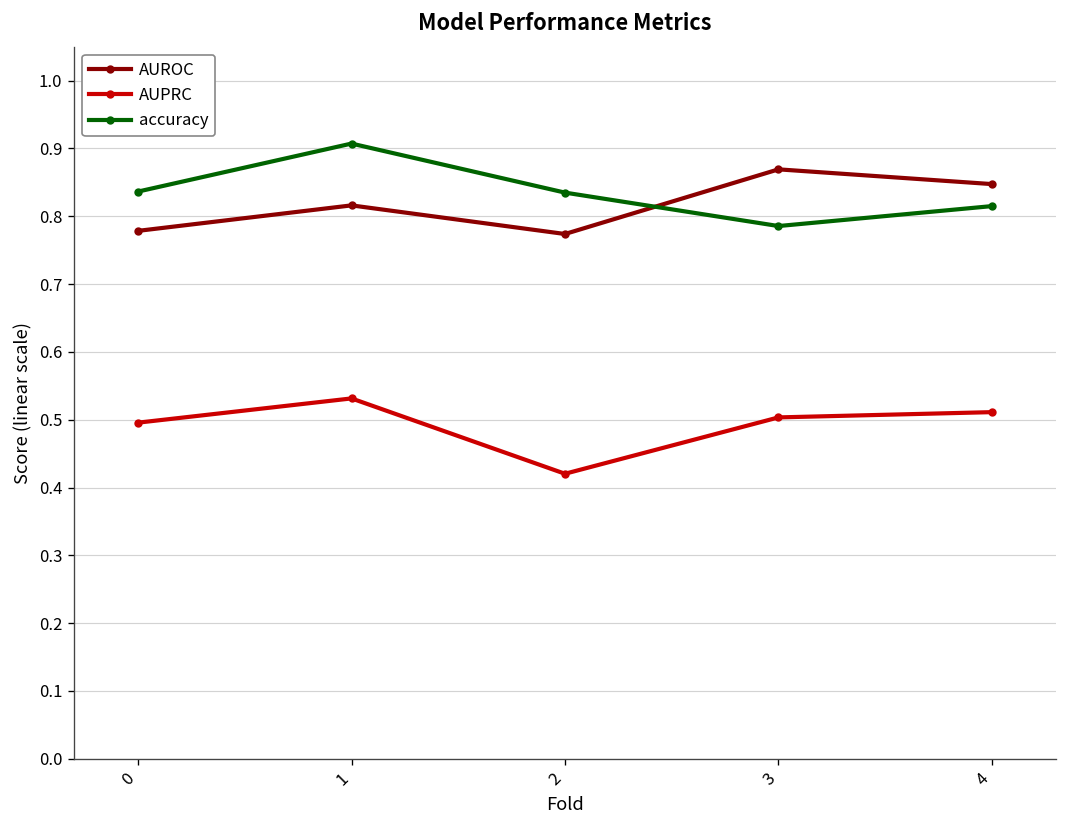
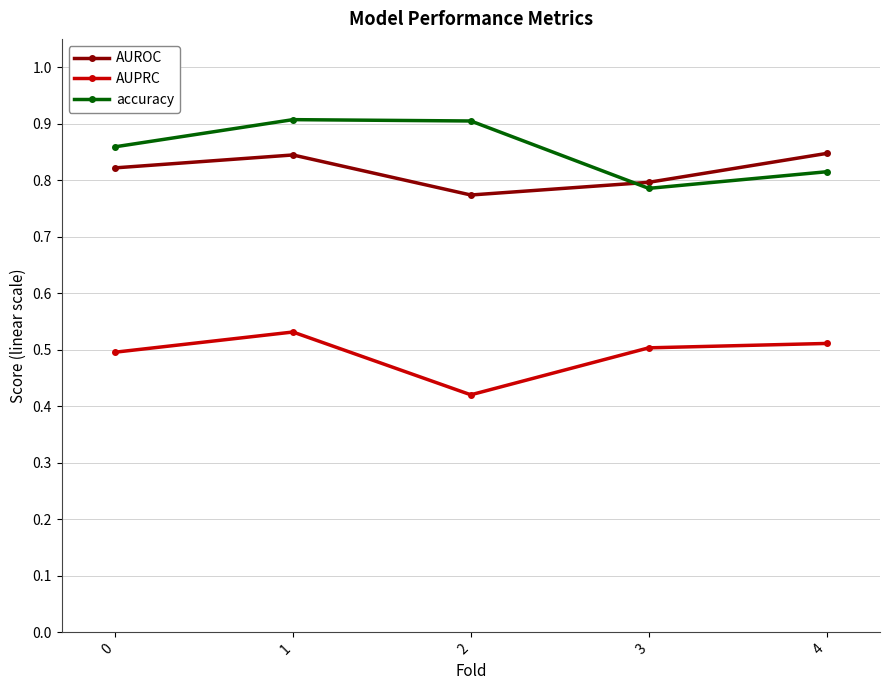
  {
    "AUROC": {
-     "0": 0.78,
-     "1": 0.82,
+     "0": 0.82,
+     "1": 0.84,
      "2": 0.77,
-     "3": 0.87,
+     "3": 0.80,
      "4": 0.85
    },
    "AUPRC": {
      "0": 0.50,
      "1": 0.53,
      "2": 0.42,
      "3": 0.50,
      "4": 0.51
    },
    "accuracy": {
-     "0": 0.84,
+     "0": 0.86,
      "1": 0.91,
-     "2": 0.83,
+     "2": 0.90,
      "3": 0.79,
      "4": 0.81
    }
  }
